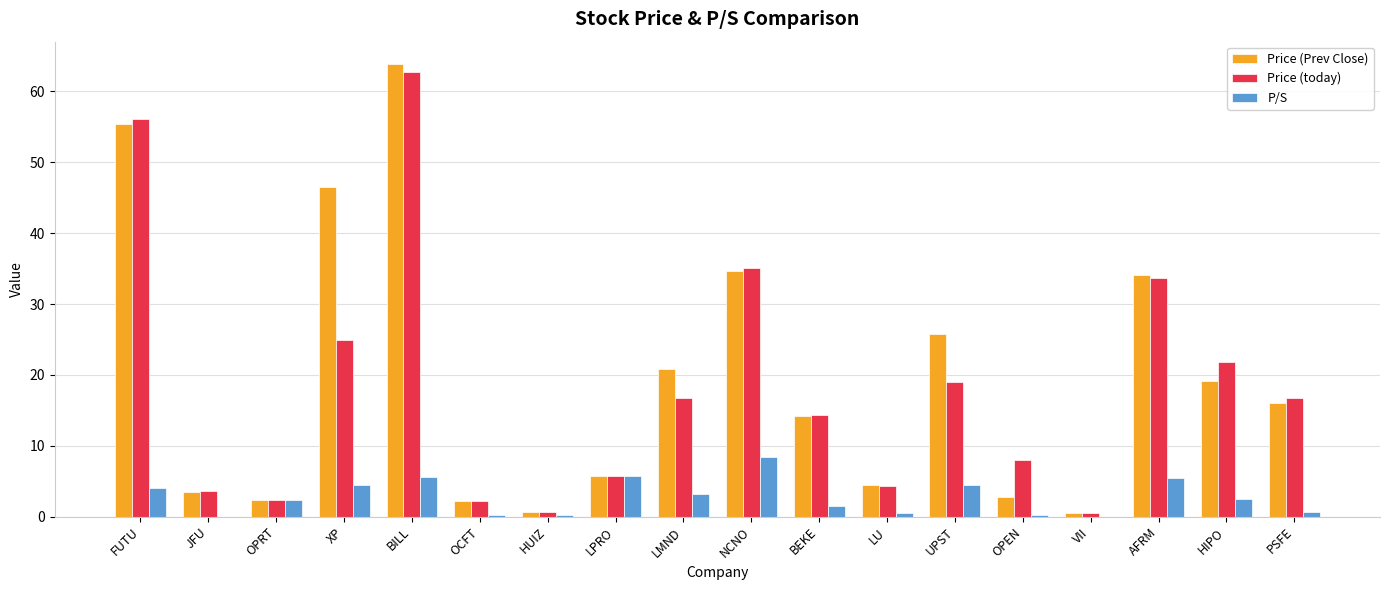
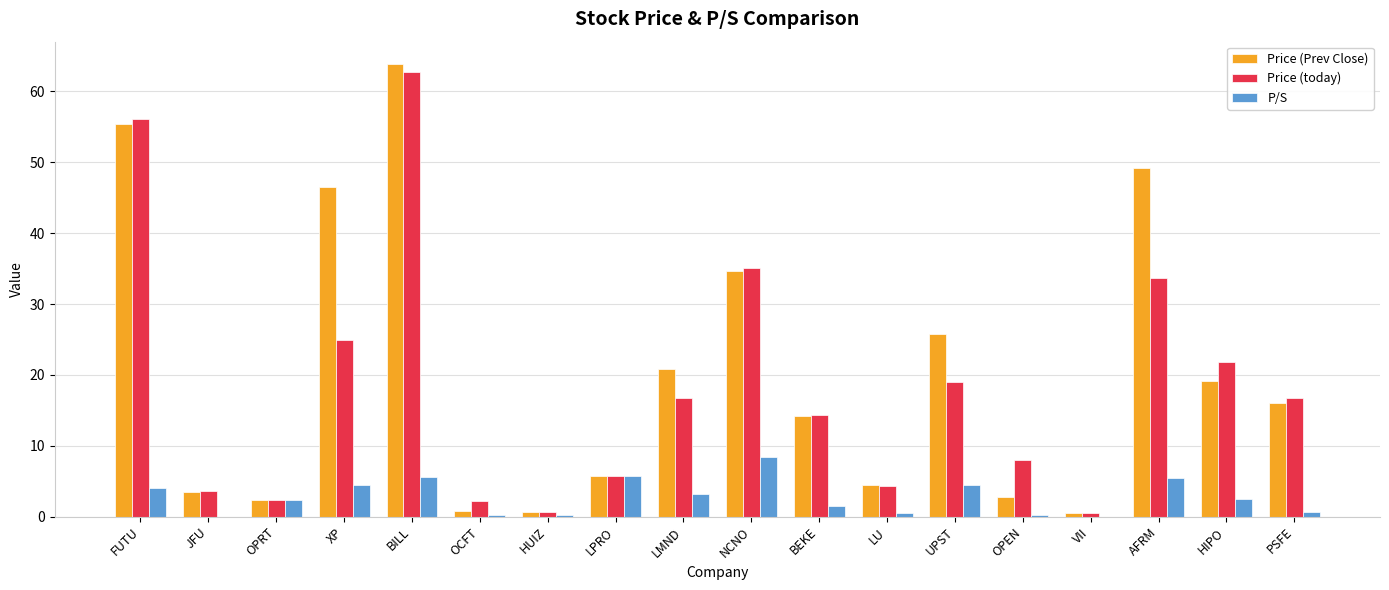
  {
    "Price (Prev Close)": {
      "FUTU": 55,
      "JFU": 4,
      "OPRT": 2,
      "XP": 47,
      "BILL": 64,
-     "OCFT": 2,
+     "OCFT": 1,
      "HUIZ": 1,
      "LPRO": 6,
      "LMND": 21,
      "NCNO": 35,
      "BEKE": 14,
      "LU": 5,
      "UPST": 26,
      "OPEN": 3,
      "VII": 1,
-     "AFRM": 34,
+     "AFRM": 49,
      "HIPO": 19,
      "PSFE": 16
    },
    "Price (today)": {
      "FUTU": 56,
      "JFU": 4,
      "OPRT": 2,
      "XP": 25,
      "BILL": 63,
      "OCFT": 2,
      "HUIZ": 1,
      "LPRO": 6,
      "LMND": 17,
      "NCNO": 35,
      "BEKE": 14,
      "LU": 4,
      "UPST": 19,
      "OPEN": 8,
      "VII": 0,
      "AFRM": 34,
      "HIPO": 22,
      "PSFE": 17
    },
    "P/S": {
      "FUTU": 4,
      "JFU": 0,
      "OPRT": 2,
      "XP": 5,
      "BILL": 6,
      "LPRO": 6,
      "LMND": 3,
      "NCNO": 8,
      "BEKE": 2,
      "LU": 0,
      "UPST": 4,
      "VII": 0,
      "AFRM": 5,
      "HIPO": 3,
      "PSFE": 1
    }
  }
